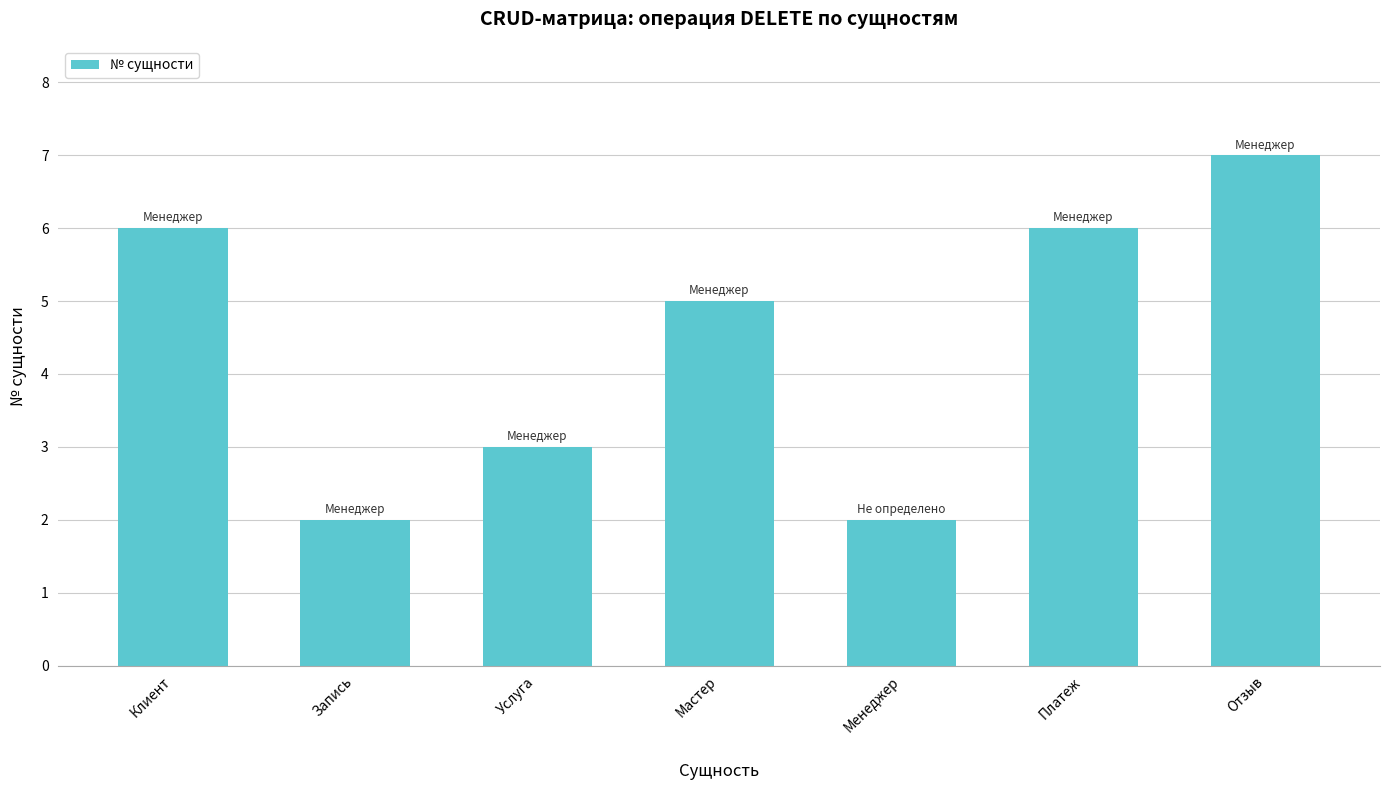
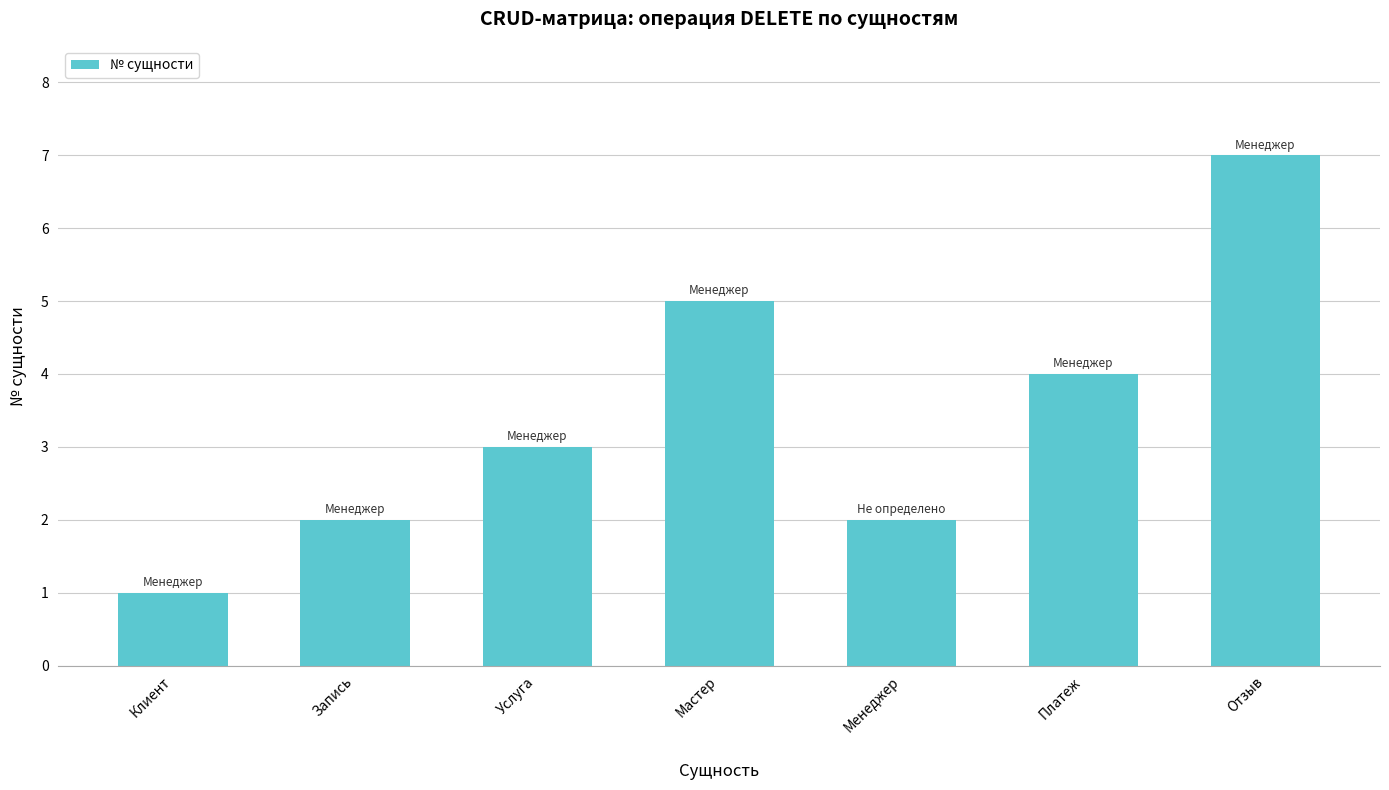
  {
-   "Клиент": 6,
+   "Клиент": 1,
    "Запись": 2,
    "Услуга": 3,
    "Мастер": 5,
    "Менеджер": 2,
-   "Платеж": 6,
+   "Платеж": 4,
    "Отзыв": 7
  }
